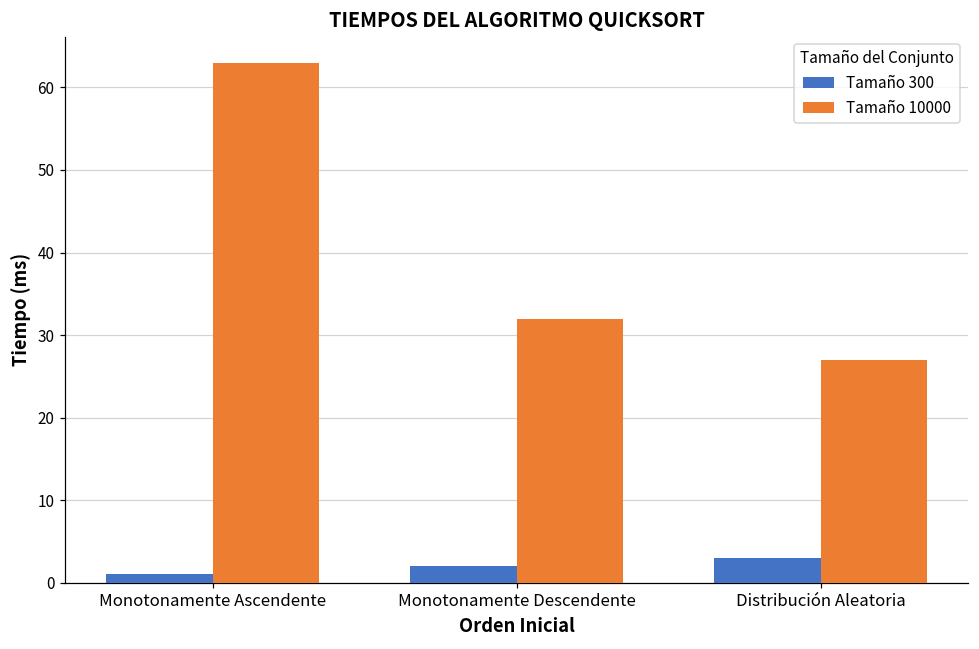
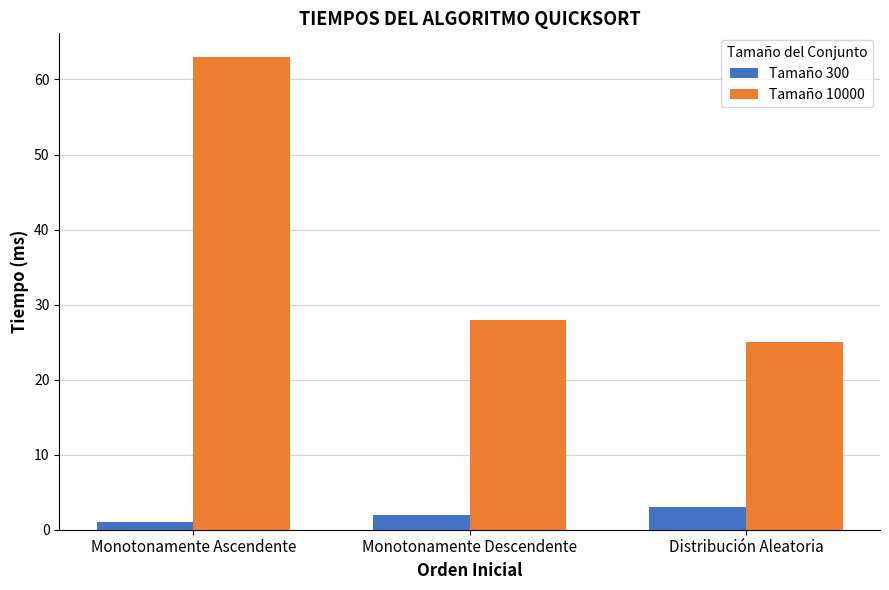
  {
    "Tamaño 300": {
      "Monotonamente Ascendente": 1,
      "Monotonamente Descendente": 2,
      "Distribución Aleatoria": 3
    },
    "Tamaño 10000": {
      "Monotonamente Ascendente": 63,
-     "Monotonamente Descendente": 32,
-     "Distribución Aleatoria": 27
+     "Monotonamente Descendente": 28,
+     "Distribución Aleatoria": 25
    }
  }
